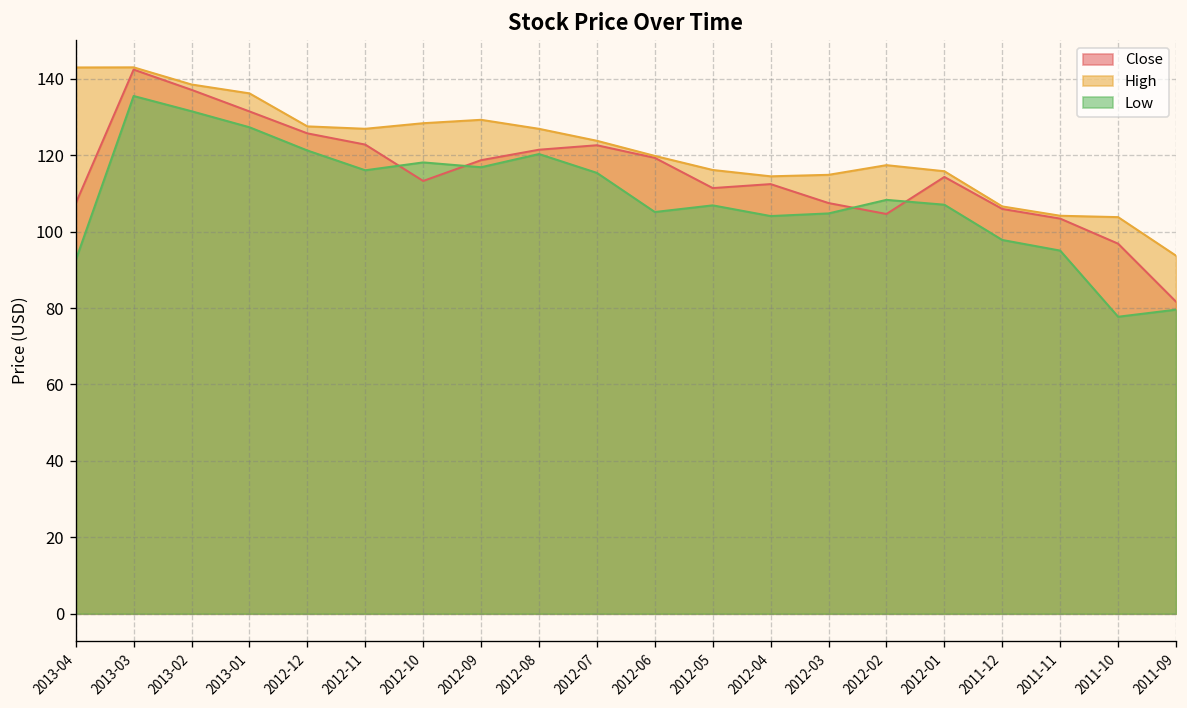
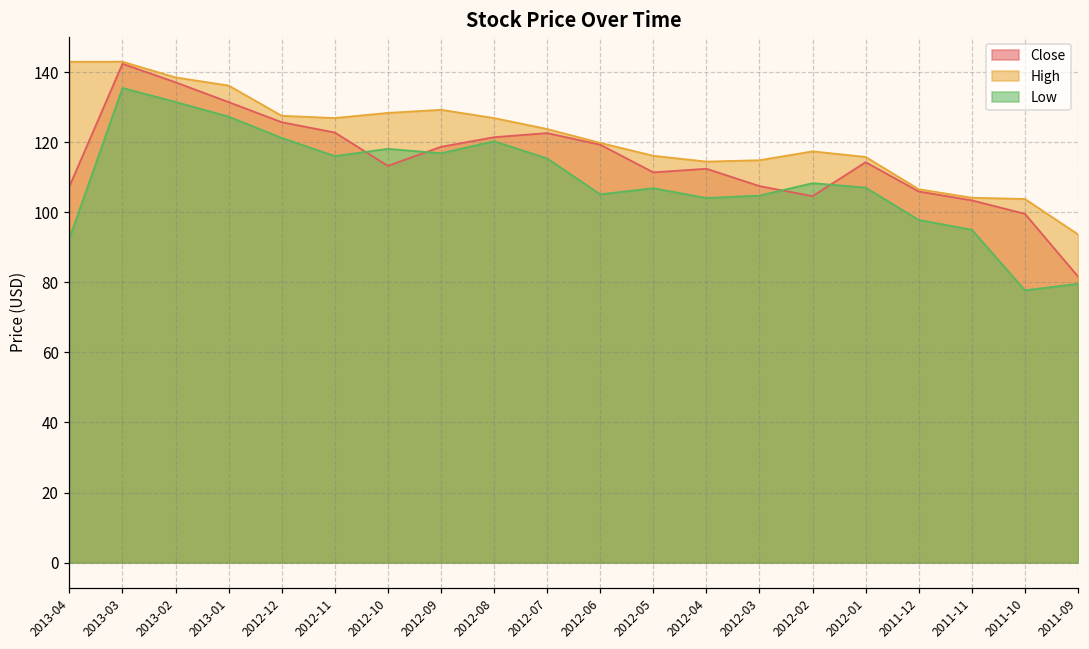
  {
    "Close": {
      "2013-04": 107,
      "2013-02": 137,
      "2013-01": 131,
      "2012-12": 126,
      "2012-11": 123,
      "2012-10": 113,
      "2012-09": 119,
      "2012-08": 121,
      "2012-07": 123,
      "2012-05": 111,
      "2012-04": 112,
      "2012-03": 107,
      "2012-02": 105,
      "2012-01": 114,
-     "2011-10": 97,
+     "2011-10": 100,
      "2011-09": 82
    },
    "High": {
      "2013-04": 143,
      "2013-02": 139,
      "2013-01": 136,
      "2012-12": 128,
      "2012-11": 127,
      "2012-10": 128,
      "2012-09": 129,
      "2012-08": 127,
      "2012-07": 124,
      "2012-05": 116,
      "2012-04": 114,
      "2012-03": 115,
      "2012-02": 117,
      "2012-01": 116,
      "2011-10": 104,
      "2011-09": 94
    },
    "Low": {
      "2013-04": 93,
      "2013-03": 136,
      "2013-02": 132,
      "2013-01": 127,
      "2012-12": 121,
      "2012-11": 116,
      "2012-10": 118,
      "2012-09": 117,
      "2012-08": 120,
      "2012-07": 115,
      "2012-06": 105,
      "2012-05": 107,
      "2012-04": 104,
      "2012-03": 105,
      "2012-02": 108,
      "2012-01": 107,
      "2011-12": 98,
      "2011-11": 95,
      "2011-10": 78,
      "2011-09": 80
    }
  }
